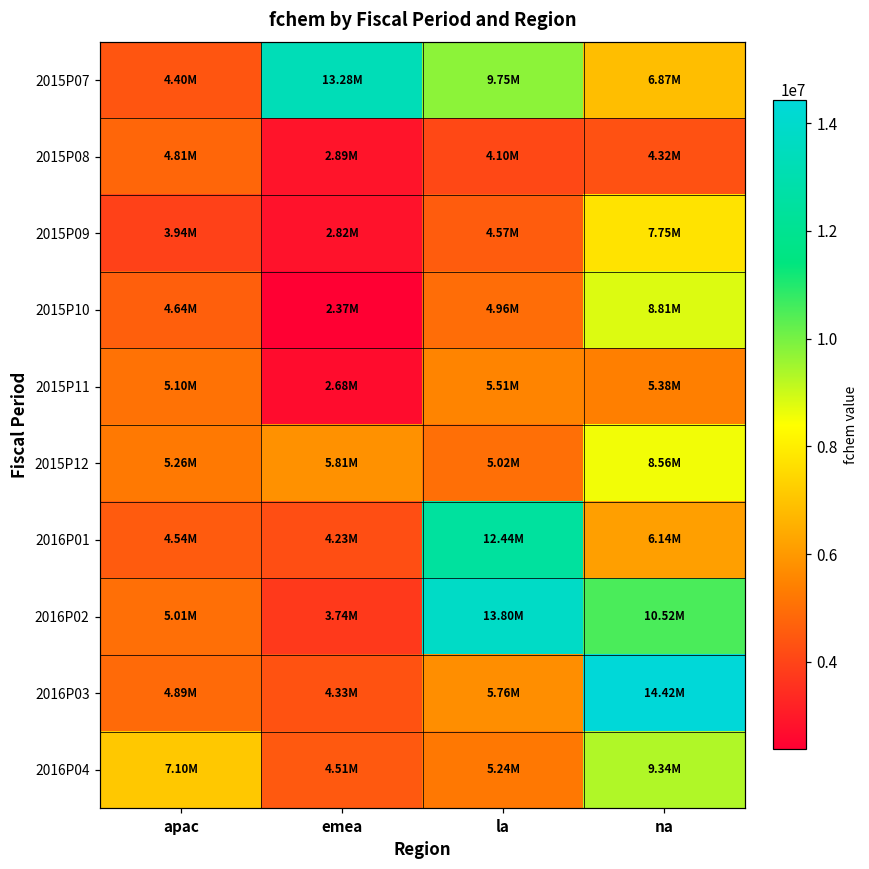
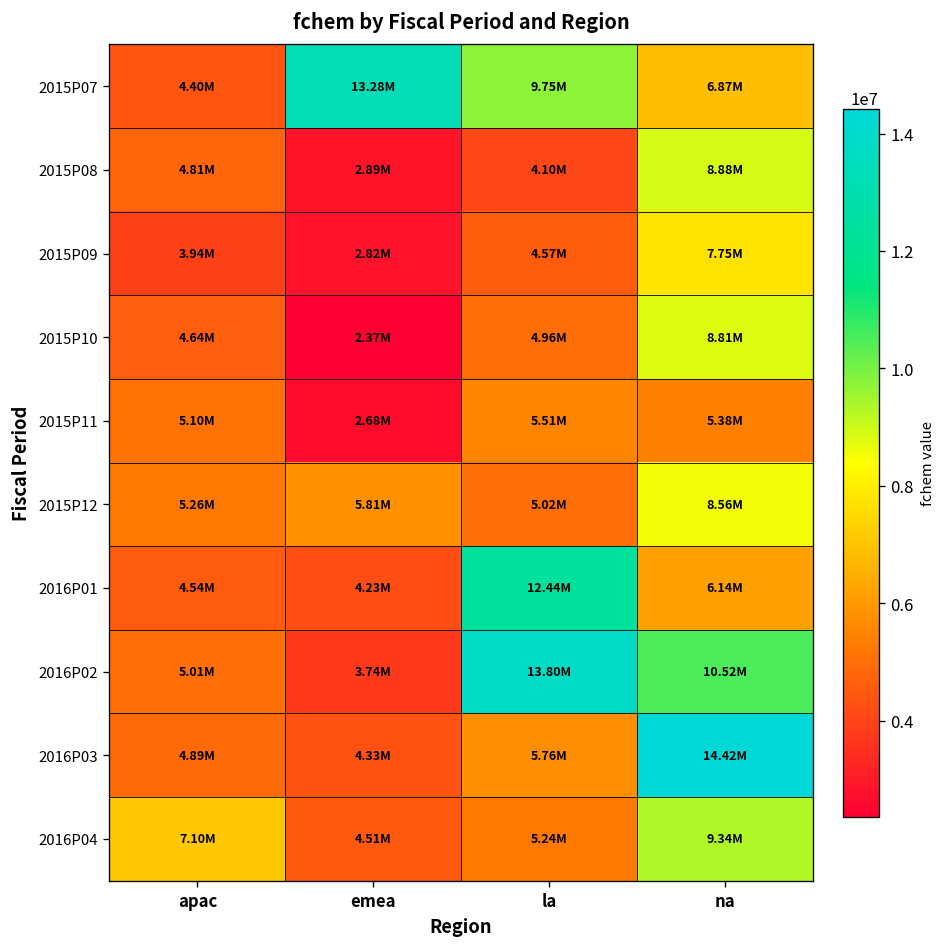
  {
    "2015P07": {
      "apac": "4.40M",
      "emea": "13.28M",
      "la": "9.75M",
      "na": "6.87M"
    },
    "2015P08": {
      "apac": "4.81M",
      "emea": "2.89M",
      "la": "4.10M",
-     "na": "4.32M"
+     "na": "8.88M"
    },
    "2015P09": {
      "apac": "3.94M",
      "emea": "2.82M",
      "la": "4.57M",
      "na": "7.75M"
    },
    "2015P10": {
      "apac": "4.64M",
      "emea": "2.37M",
      "la": "4.96M",
      "na": "8.81M"
    },
    "2015P11": {
      "apac": "5.10M",
      "emea": "2.68M",
      "la": "5.51M",
      "na": "5.38M"
    },
    "2015P12": {
      "apac": "5.26M",
      "emea": "5.81M",
      "la": "5.02M",
      "na": "8.56M"
    },
    "2016P01": {
      "apac": "4.54M",
      "emea": "4.23M",
      "la": "12.44M",
      "na": "6.14M"
    },
    "2016P02": {
      "apac": "5.01M",
      "emea": "3.74M",
      "la": "13.80M",
      "na": "10.52M"
    },
    "2016P03": {
      "apac": "4.89M",
      "emea": "4.33M",
      "la": "5.76M",
      "na": "14.42M"
    },
    "2016P04": {
      "apac": "7.10M",
      "emea": "4.51M",
      "la": "5.24M",
      "na": "9.34M"
    }
  }
